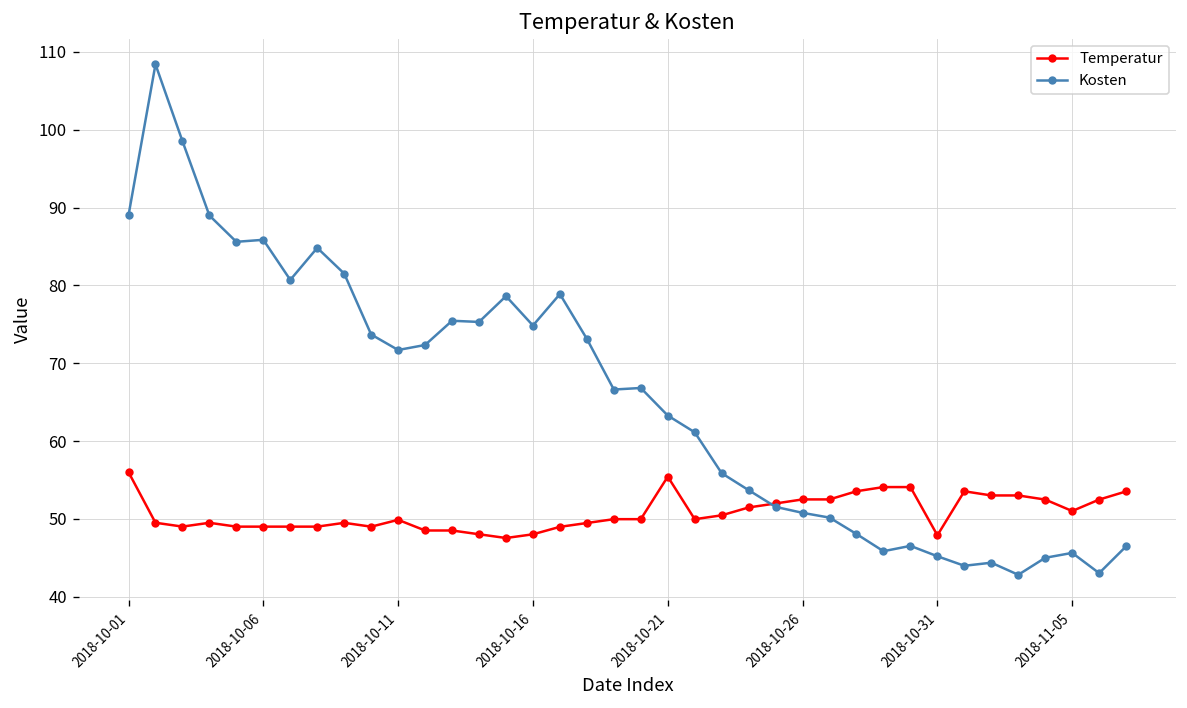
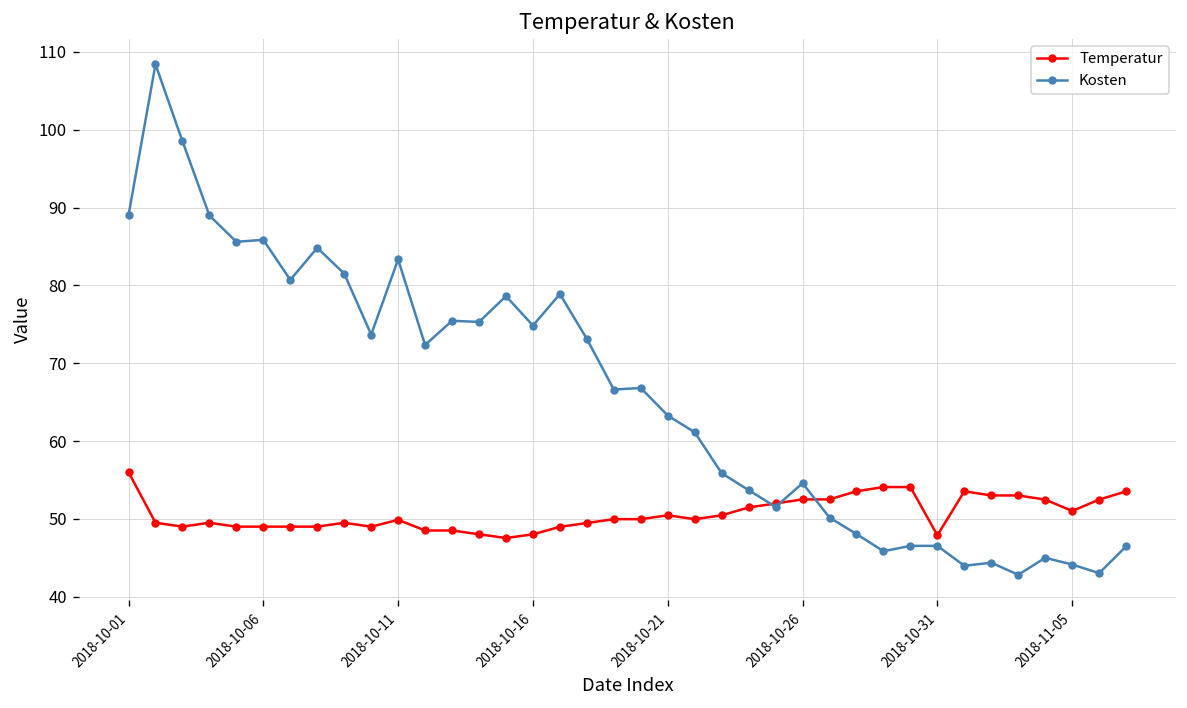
  {
    "Temperatur": {
      "2018-10-01": 56,
      "2018-10-06": 49,
      "2018-10-11": 50,
      "2018-10-16": 48,
-     "2018-10-21": 55,
+     "2018-10-21": 50,
      "2018-10-26": 52,
      "2018-10-31": 48,
      "2018-11-05": 51
    },
    "Kosten": {
      "2018-10-01": 89,
      "2018-10-06": 86,
-     "2018-10-11": 72,
+     "2018-10-11": 83,
      "2018-10-16": 75,
      "2018-10-21": 63,
-     "2018-10-26": 51,
-     "2018-10-31": 45,
-     "2018-11-05": 46
+     "2018-10-26": 55,
+     "2018-10-31": 47,
+     "2018-11-05": 44
    }
  }
